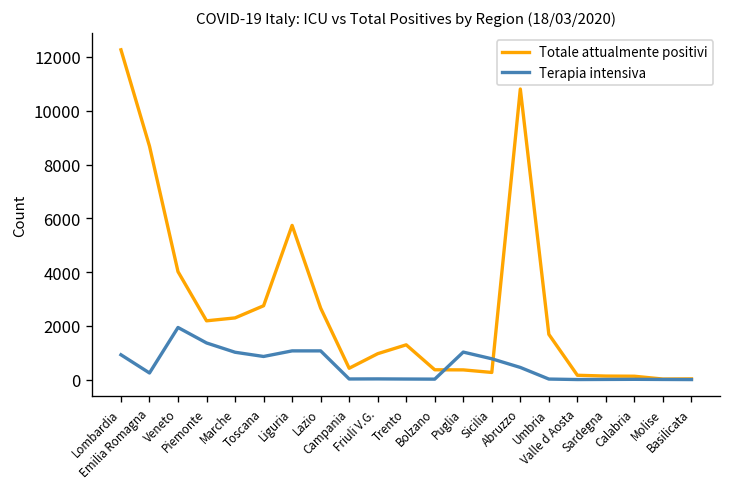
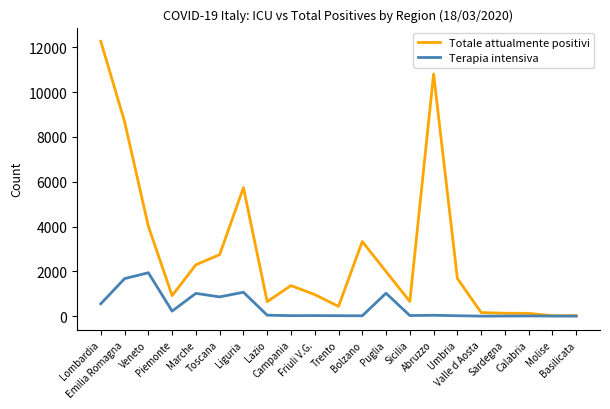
  {
    "Totale attualmente positivi": {
      "Lombardia": 12300,
      "Emilia Romagna": 8700,
      "Veneto": 4000,
-     "Piemonte": 2200,
+     "Piemonte": 900,
      "Marche": 2300,
      "Toscana": 2700,
      "Liguria": 5700,
-     "Lazio": 2700,
-     "Campania": 400,
+     "Lazio": 700,
+     "Campania": 1400,
      "Friuli V.G.": 1000,
-     "Trento": 1300,
-     "Bolzano": 400,
-     "Puglia": 400,
-     "Sicilia": 300,
+     "Trento": 400,
+     "Bolzano": 3300,
+     "Puglia": 2000,
+     "Sicilia": 700,
      "Abruzzo": 10800,
      "Umbria": 1700,
      "Valle d Aosta": 200,
      "Sardegna": 100
    },
    "Terapia intensiva": {
-     "Lombardia": 900,
-     "Emilia Romagna": 200,
+     "Lombardia": 600,
+     "Emilia Romagna": 1700,
      "Veneto": 1900,
-     "Piemonte": 1400,
+     "Piemonte": 200,
      "Marche": 1000,
      "Toscana": 900,
      "Liguria": 1100,
-     "Lazio": 1100,
+     "Lazio": 0,
      "Campania": 0,
      "Friuli V.G.": 0,
      "Trento": 0,
      "Bolzano": 0,
      "Puglia": 1000,
-     "Sicilia": 800,
-     "Abruzzo": 500,
+     "Sicilia": 0,
+     "Abruzzo": 0,
      "Umbria": 0,
      "Valle d Aosta": 0,
      "Sardegna": 0
    }
  }
